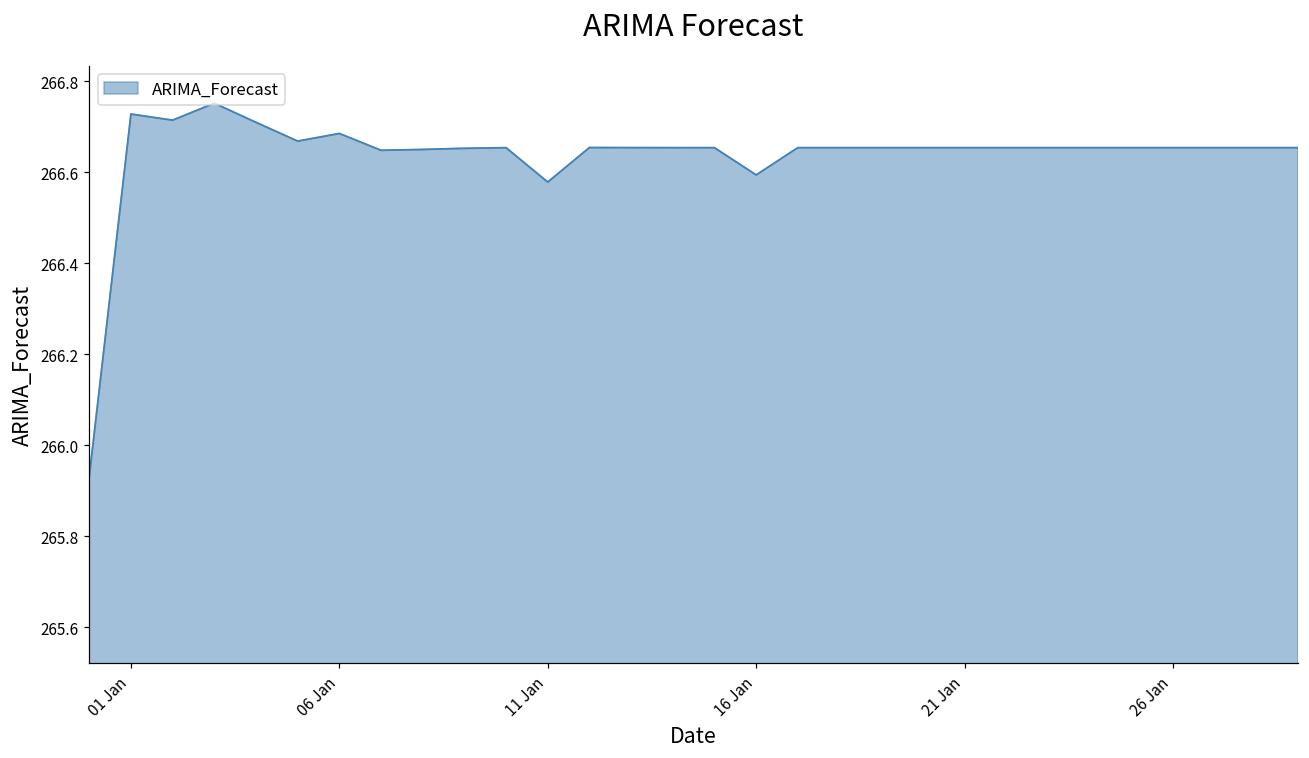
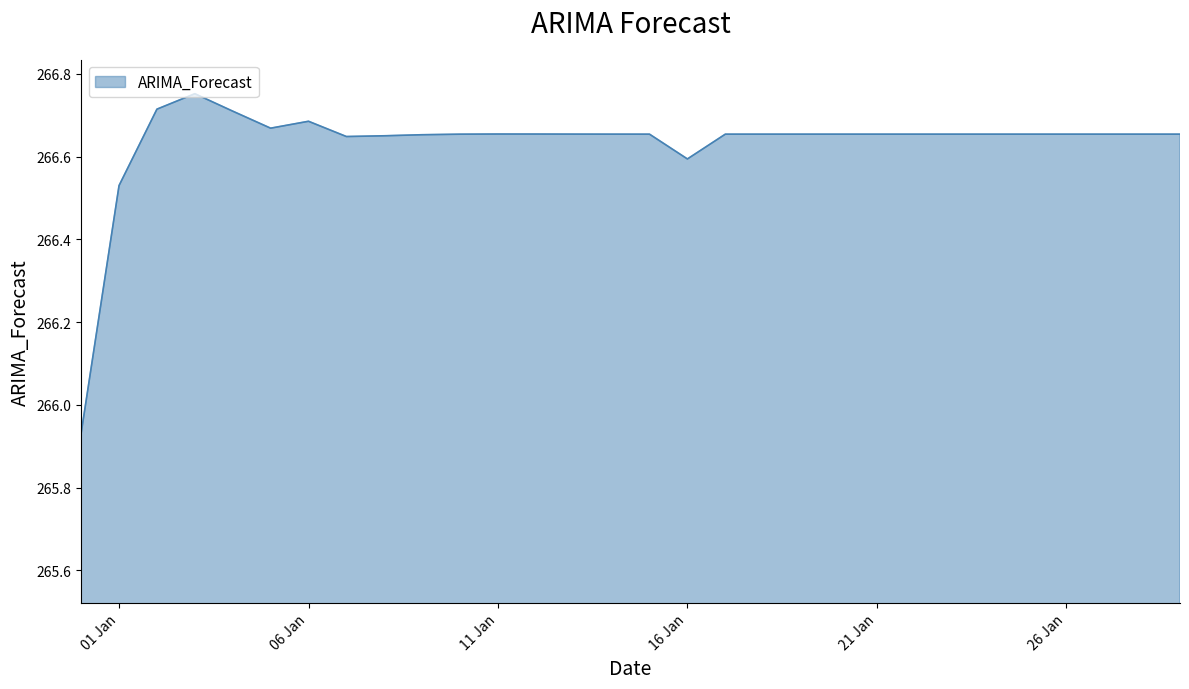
  {
-   "01 Jan": 266.73,
+   "01 Jan": 266.53,
    "06 Jan": 266.69,
-   "11 Jan": 266.58,
+   "11 Jan": 266.65,
    "16 Jan": 266.59,
    "21 Jan": 266.65,
    "26 Jan": 266.65
  }
